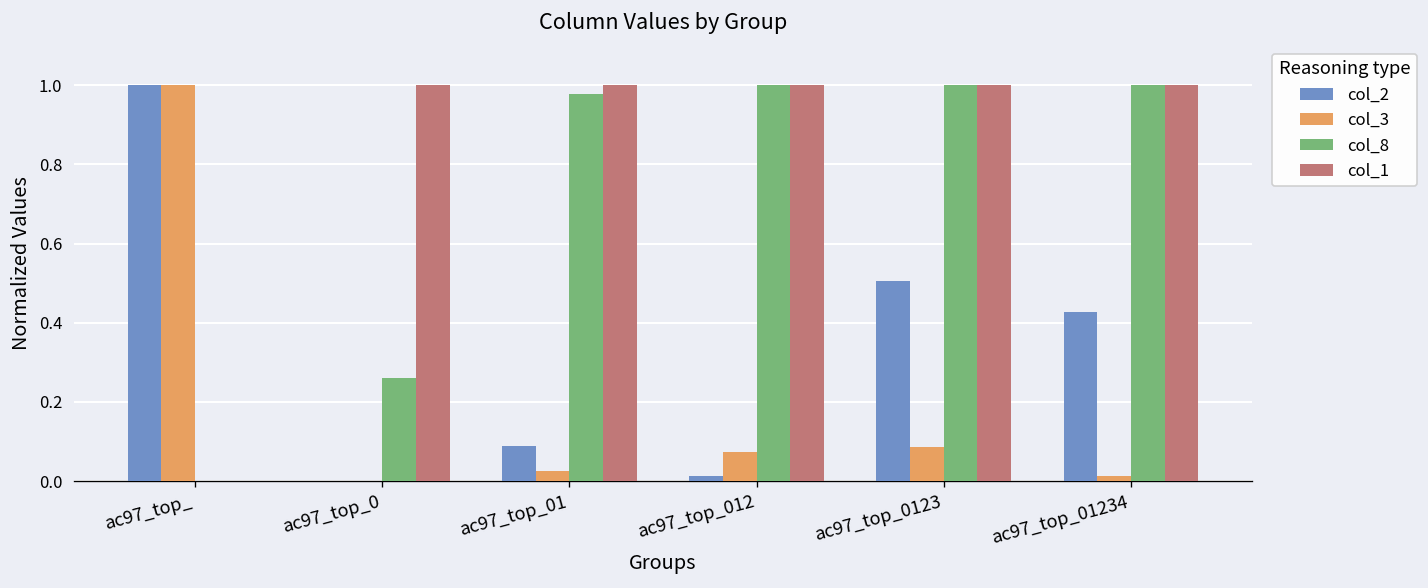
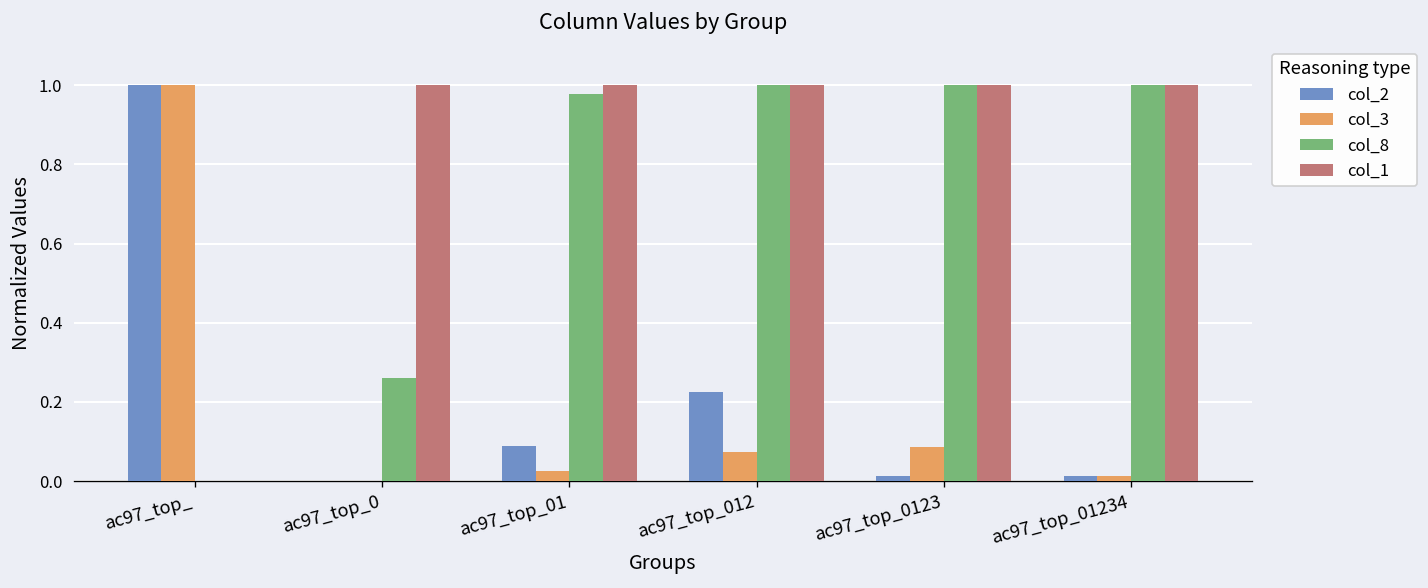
  {
    "col_2": {
      "ac97_top_": 1.00,
      "ac97_top_0": 0.00,
      "ac97_top_01": 0.09,
-     "ac97_top_012": 0.01,
-     "ac97_top_0123": 0.51,
-     "ac97_top_01234": 0.43
+     "ac97_top_012": 0.22,
+     "ac97_top_0123": 0.01,
+     "ac97_top_01234": 0.01
    },
    "col_3": {
      "ac97_top_": 1.00,
      "ac97_top_0": 0.00,
      "ac97_top_01": 0.02,
      "ac97_top_012": 0.07,
      "ac97_top_0123": 0.09,
      "ac97_top_01234": 0.01
    },
    "col_8": {
      "ac97_top_": 0.00,
      "ac97_top_0": 0.26,
      "ac97_top_01": 0.98,
      "ac97_top_012": 1.00,
      "ac97_top_0123": 1.00,
      "ac97_top_01234": 1.00
    },
    "col_1": {
      "ac97_top_": 0.00,
      "ac97_top_0": 1.00,
      "ac97_top_01": 1.00,
      "ac97_top_012": 1.00,
      "ac97_top_0123": 1.00,
      "ac97_top_01234": 1.00
    }
  }
